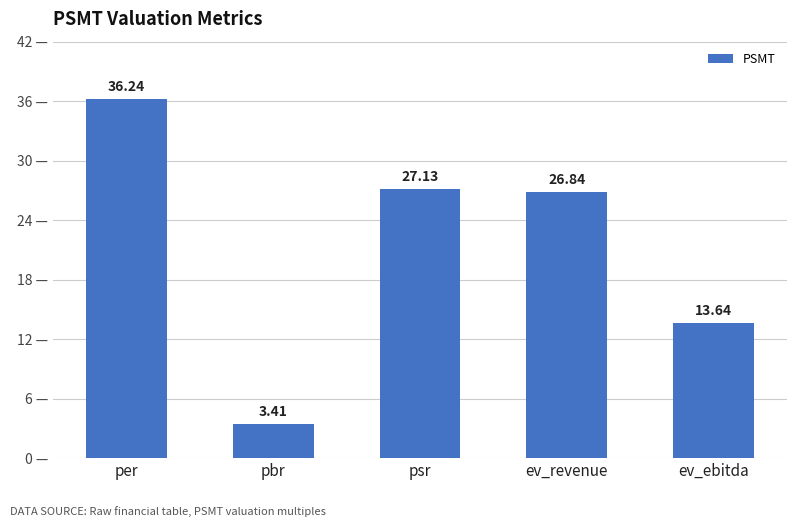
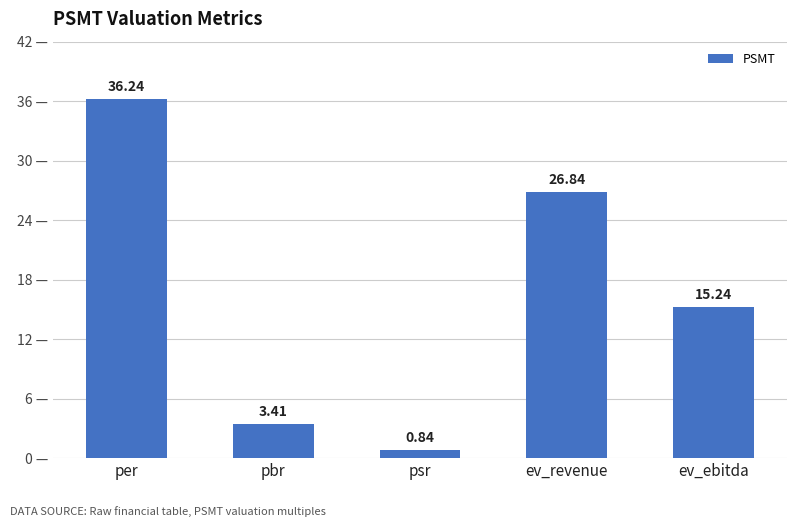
  {
    "per": 36.24,
    "pbr": 3.41,
-   "psr": 27.13,
+   "psr": 0.84,
    "ev_revenue": 26.84,
-   "ev_ebitda": 13.64
+   "ev_ebitda": 15.24
  }
